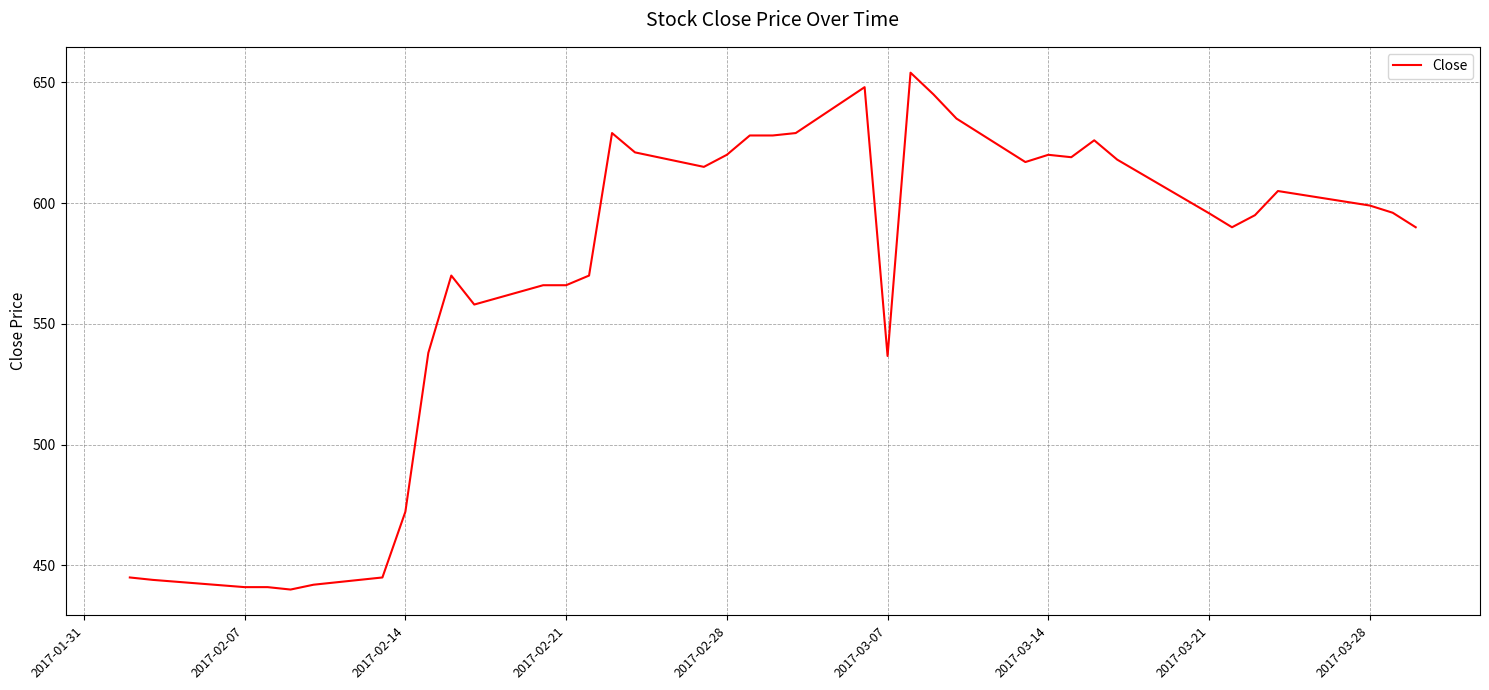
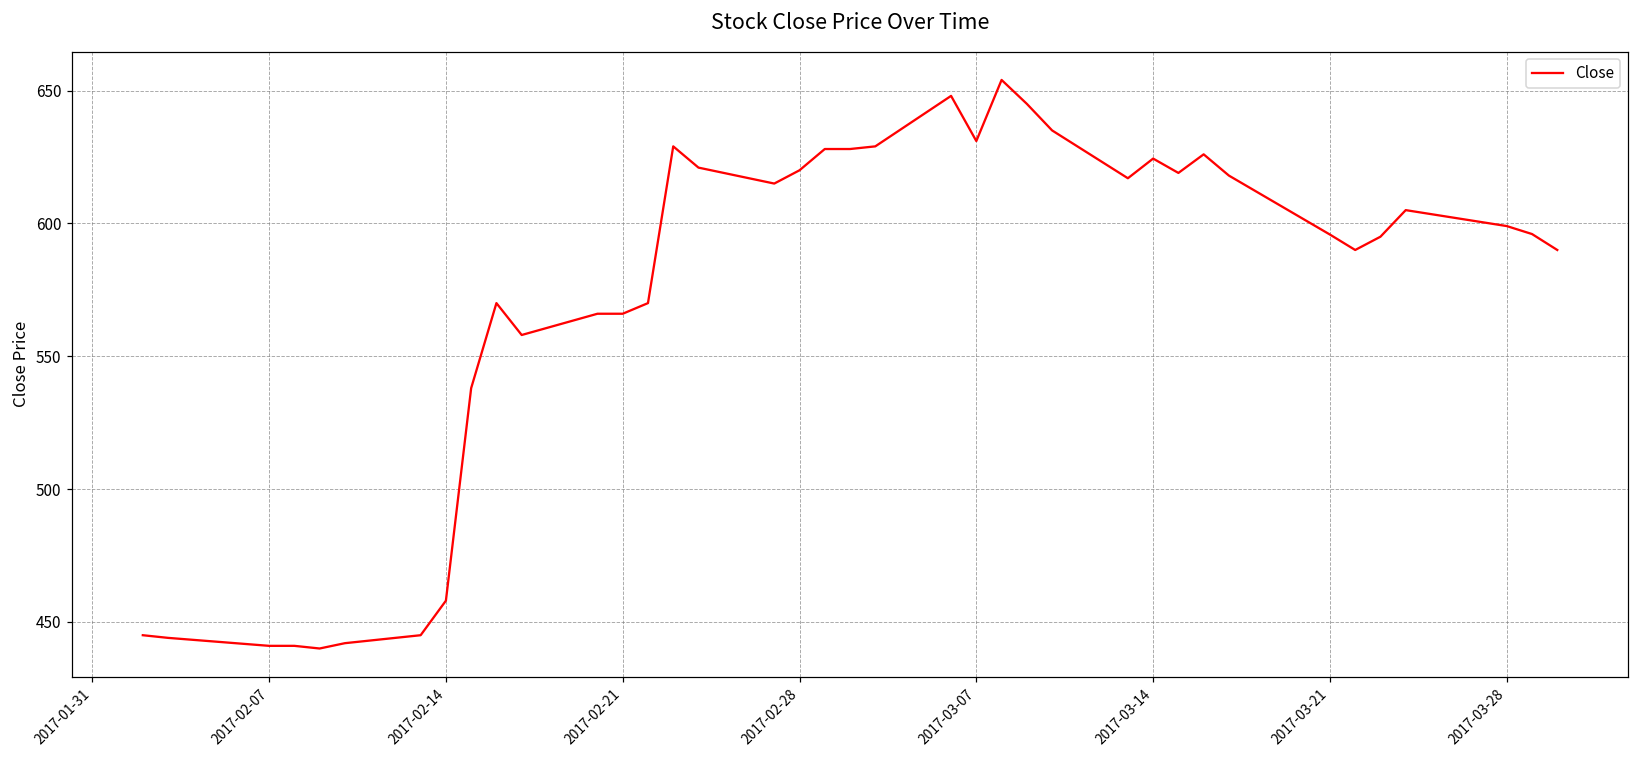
  {
    "2017-02-07": 441,
-   "2017-02-14": 472,
+   "2017-02-14": 458,
    "2017-02-21": 566,
    "2017-02-28": 620,
-   "2017-03-07": 537,
-   "2017-03-14": 620,
+   "2017-03-07": 631,
+   "2017-03-14": 624,
    "2017-03-21": 596,
    "2017-03-28": 599
  }
